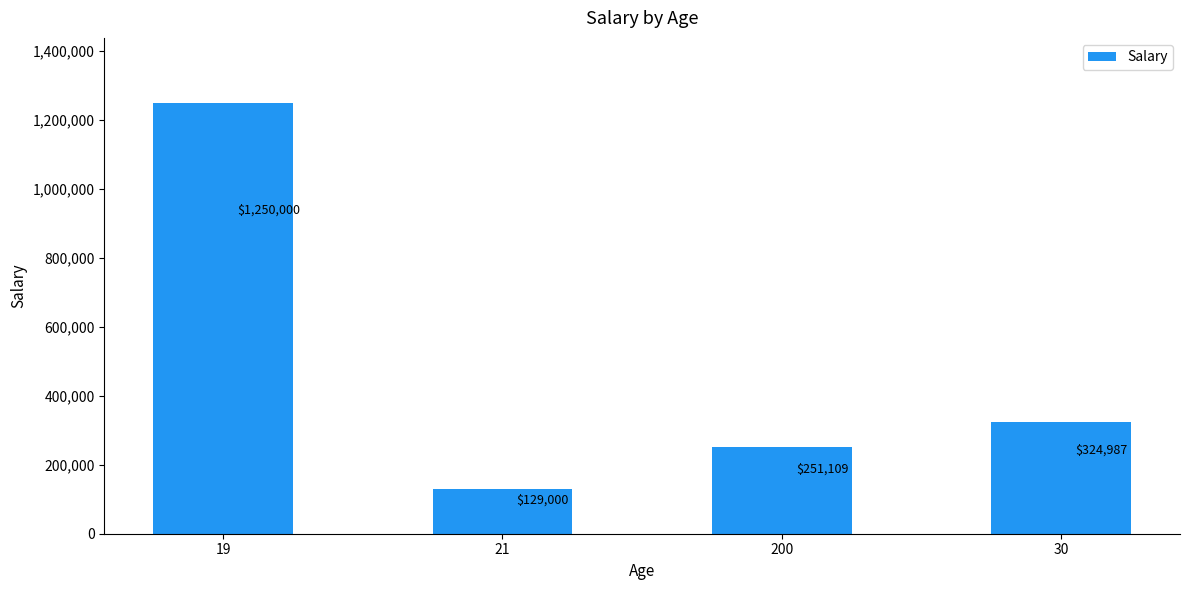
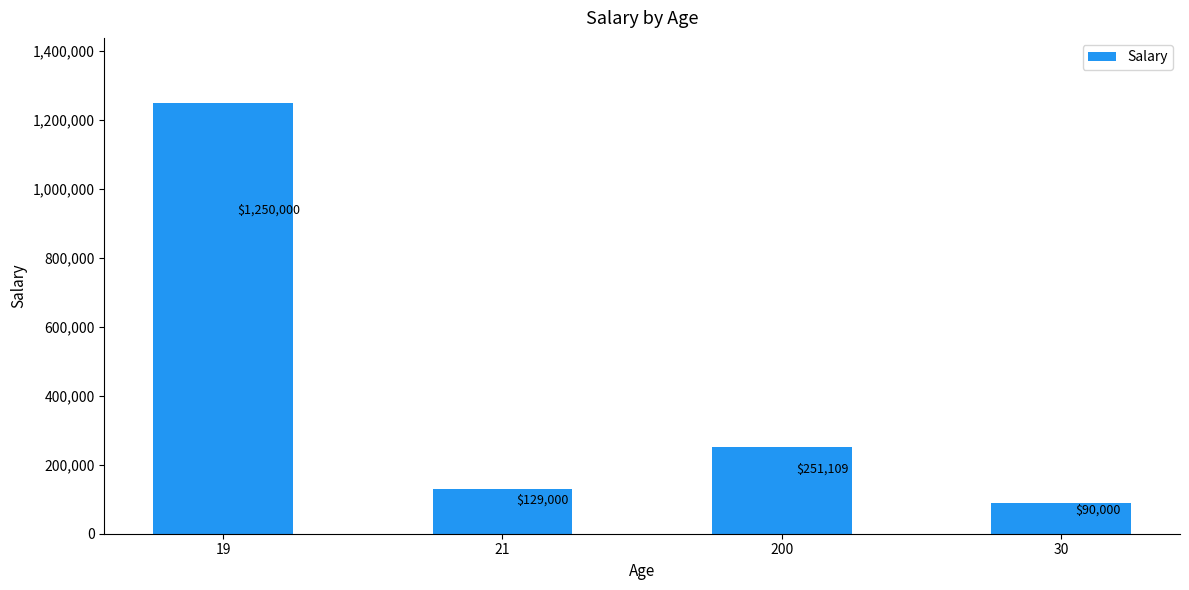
  {
    "19": "$1,250,000",
    "21": "$129,000",
    "200": "$251,109",
-   "30": "$324,987"
+   "30": "$90,000"
  }
